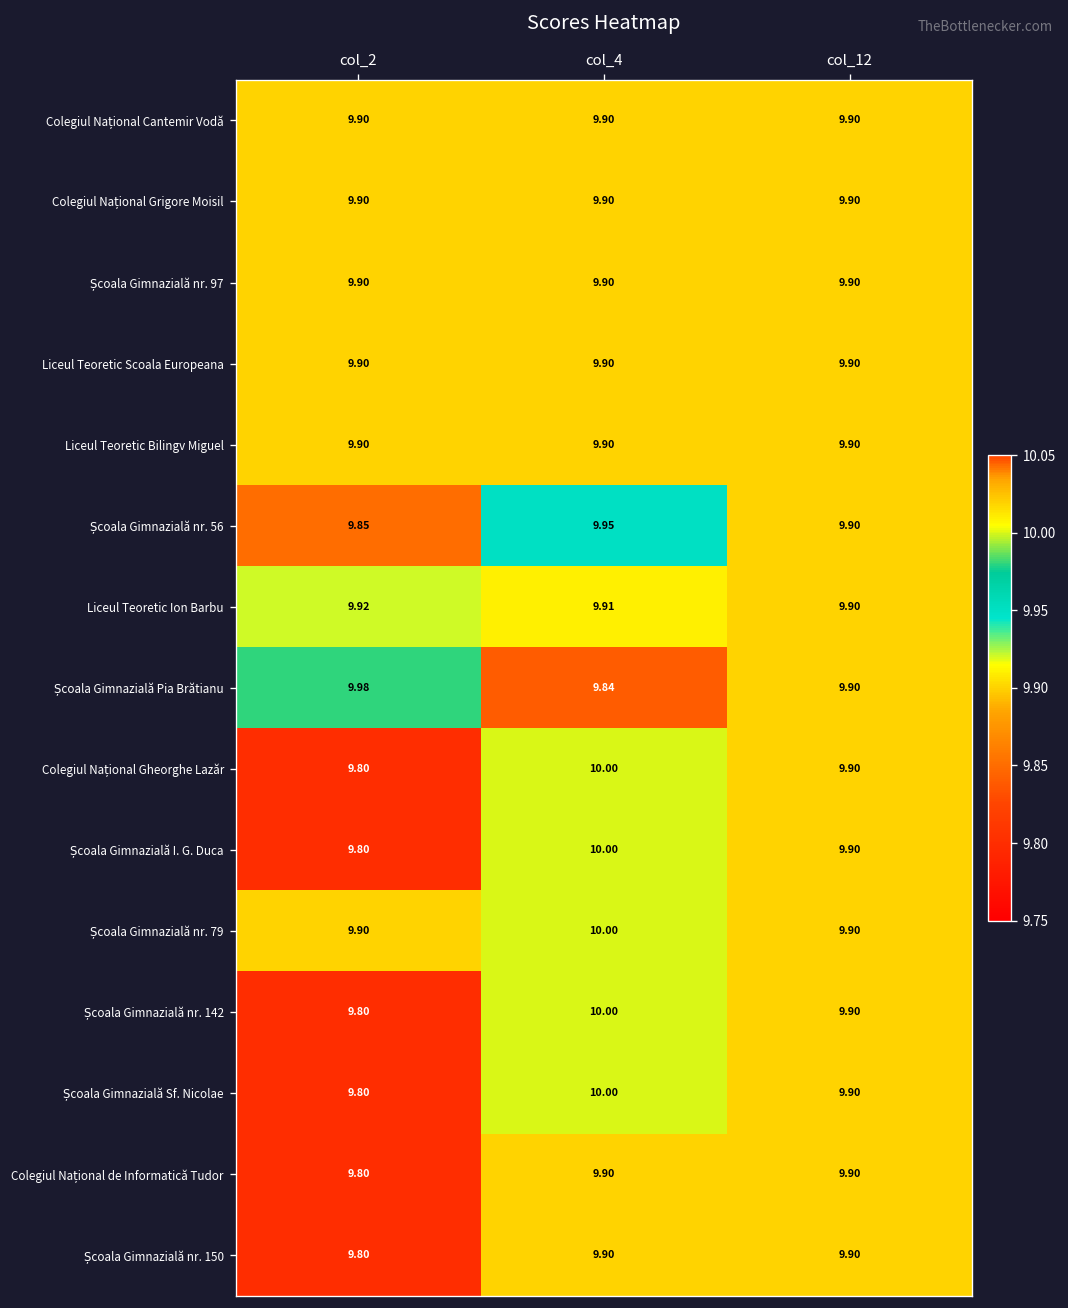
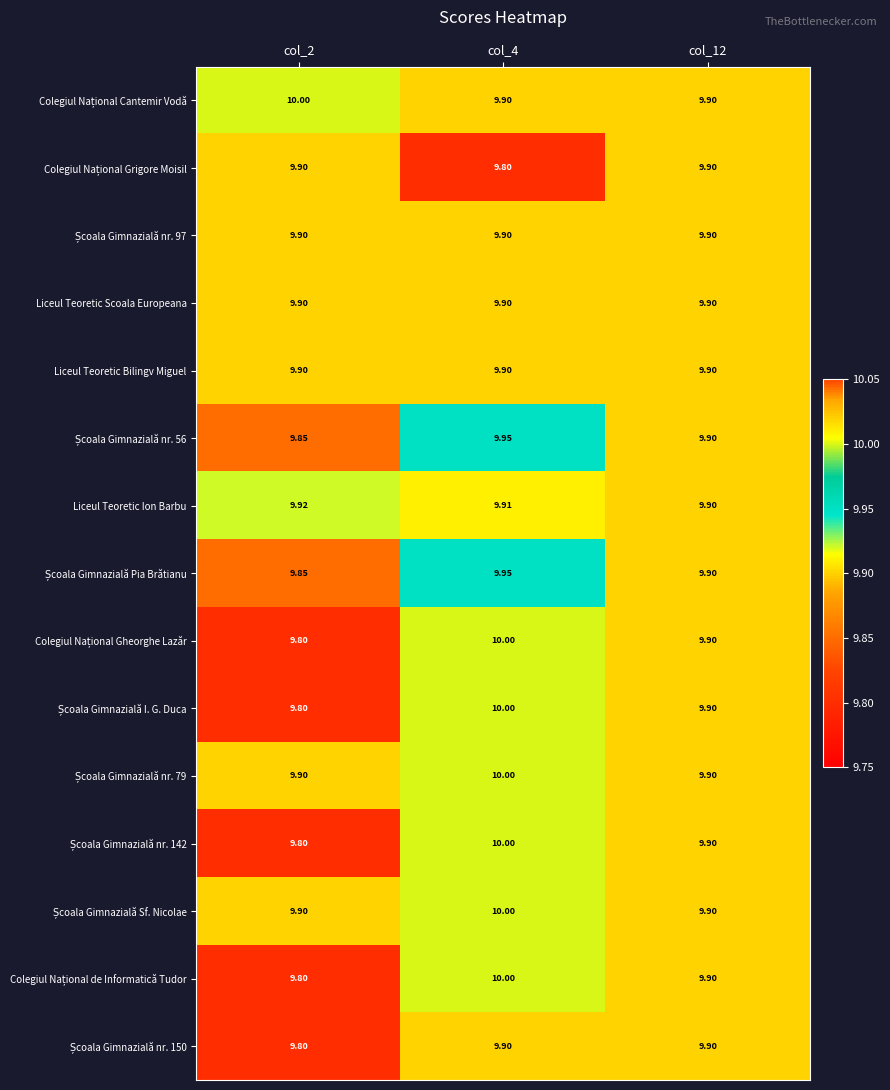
  {
    "Colegiul Național Cantemir Vodă": {
-     "col_2": 9.90,
+     "col_2": 10.00,
      "col_4": 9.90,
      "col_12": 9.90
    },
    "Colegiul Național Grigore Moisil": {
      "col_2": 9.90,
-     "col_4": 9.90,
+     "col_4": 9.80,
      "col_12": 9.90
    },
    "Școala Gimnazială nr. 97": {
      "col_2": 9.90,
      "col_4": 9.90,
      "col_12": 9.90
    },
    "Liceul Teoretic Scoala Europeana": {
      "col_2": 9.90,
      "col_4": 9.90,
      "col_12": 9.90
    },
    "Liceul Teoretic Bilingv Miguel": {
      "col_2": 9.90,
      "col_4": 9.90,
      "col_12": 9.90
    },
    "Școala Gimnazială nr. 56": {
      "col_2": 9.85,
      "col_4": 9.95,
      "col_12": 9.90
    },
    "Liceul Teoretic Ion Barbu": {
      "col_2": 9.92,
      "col_4": 9.91,
      "col_12": 9.90
    },
    "Școala Gimnazială Pia Brătianu": {
-     "col_2": 9.98,
-     "col_4": 9.84,
+     "col_2": 9.85,
+     "col_4": 9.95,
      "col_12": 9.90
    },
    "Colegiul Național Gheorghe Lazăr": {
      "col_2": 9.80,
      "col_4": 10.00,
      "col_12": 9.90
    },
    "Școala Gimnazială I. G. Duca": {
      "col_2": 9.80,
      "col_4": 10.00,
      "col_12": 9.90
    },
    "Școala Gimnazială nr. 79": {
      "col_2": 9.90,
      "col_4": 10.00,
      "col_12": 9.90
    },
    "Școala Gimnazială nr. 142": {
      "col_2": 9.80,
      "col_4": 10.00,
      "col_12": 9.90
    },
    "Școala Gimnazială Sf. Nicolae": {
-     "col_2": 9.80,
+     "col_2": 9.90,
      "col_4": 10.00,
      "col_12": 9.90
    },
    "Colegiul Național de Informatică Tudor": {
      "col_2": 9.80,
-     "col_4": 9.90,
+     "col_4": 10.00,
      "col_12": 9.90
    },
    "Școala Gimnazială nr. 150": {
      "col_2": 9.80,
      "col_4": 9.90,
      "col_12": 9.90
    }
  }
